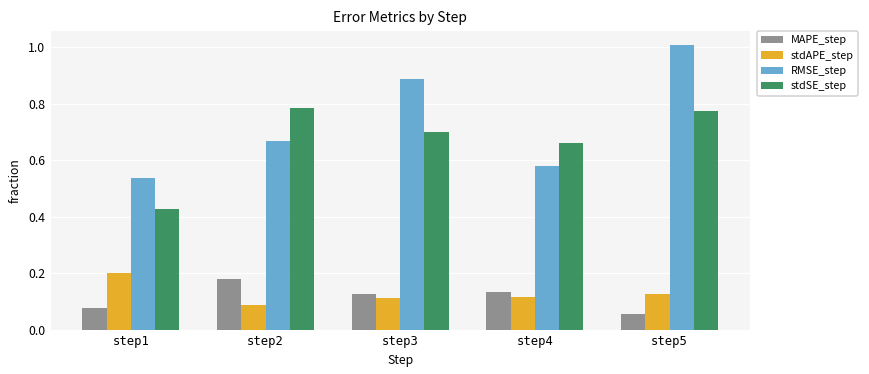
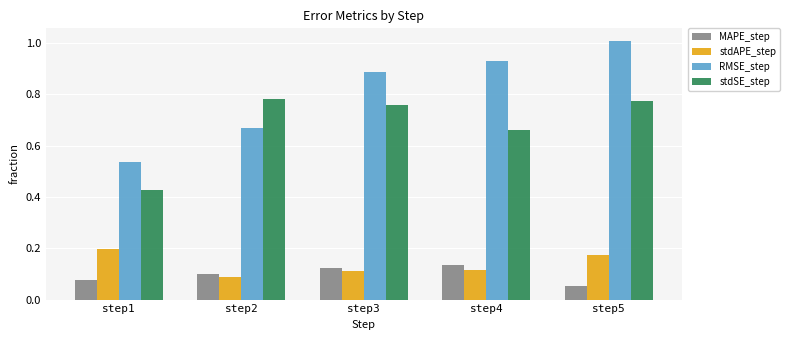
  {
    "MAPE_step": {
      "step1": 0.08,
-     "step2": 0.18,
+     "step2": 0.10,
      "step3": 0.12,
      "step4": 0.13,
      "step5": 0.05
    },
    "stdAPE_step": {
      "step1": 0.20,
      "step2": 0.09,
      "step3": 0.11,
      "step4": 0.11,
-     "step5": 0.12
+     "step5": 0.17
    },
    "RMSE_step": {
      "step1": 0.54,
      "step2": 0.67,
      "step3": 0.89,
-     "step4": 0.58,
+     "step4": 0.93,
      "step5": 1.01
    },
    "stdSE_step": {
      "step1": 0.43,
      "step2": 0.78,
-     "step3": 0.70,
+     "step3": 0.76,
      "step4": 0.66,
      "step5": 0.77
    }
  }
